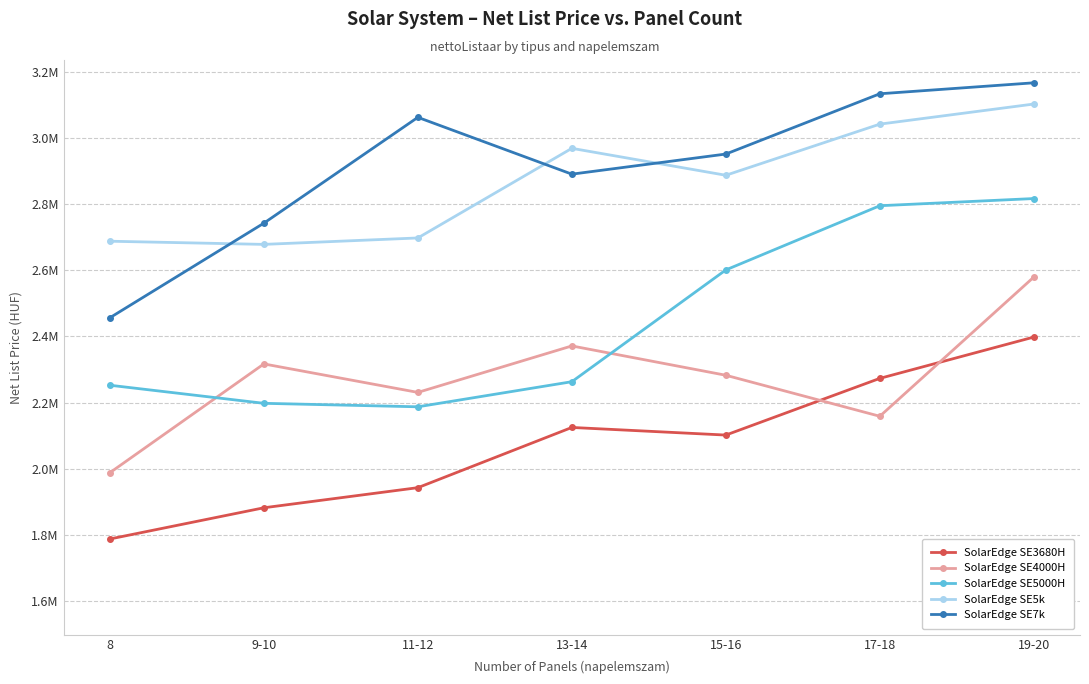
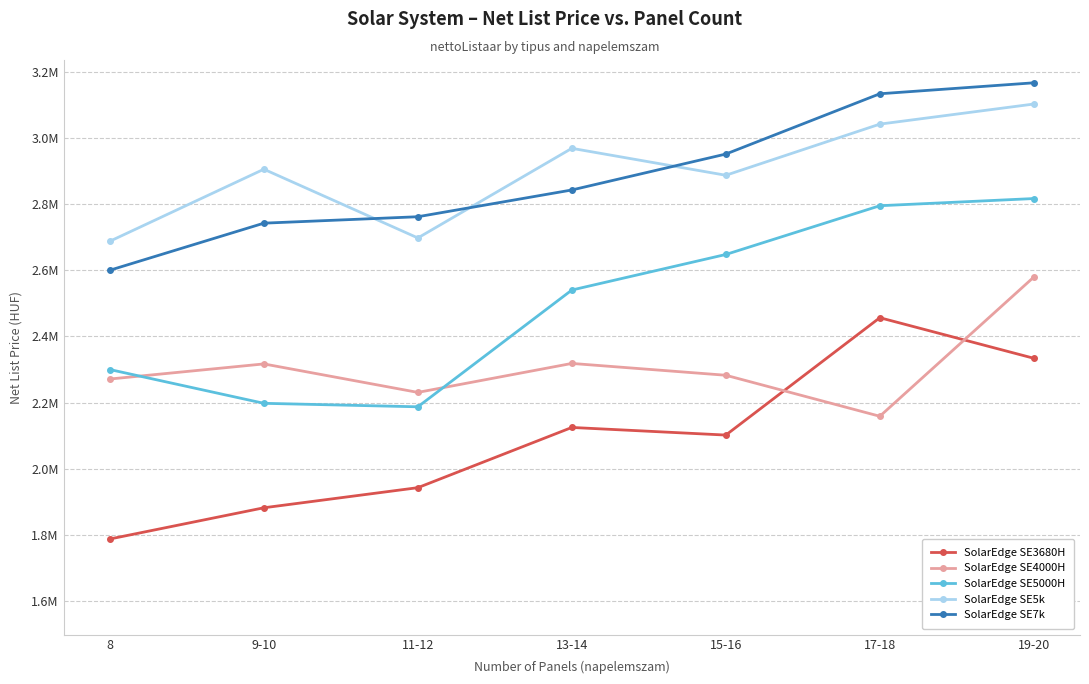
  {
    "SolarEdge SE3680H": {
      "8": 1790000,
      "9-10": 1880000,
      "11-12": 1940000,
      "13-14": 2130000,
      "15-16": 2100000,
-     "17-18": 2270000,
-     "19-20": 2400000
+     "17-18": 2460000,
+     "19-20": 2330000
    },
    "SolarEdge SE4000H": {
-     "8": 1990000,
+     "8": 2270000,
      "9-10": 2320000,
      "11-12": 2230000,
-     "13-14": 2370000,
+     "13-14": 2320000,
      "15-16": 2280000,
      "17-18": 2160000,
      "19-20": 2580000
    },
    "SolarEdge SE5000H": {
-     "8": 2250000,
+     "8": 2300000,
      "9-10": 2200000,
      "11-12": 2190000,
-     "13-14": 2260000,
-     "15-16": 2600000,
+     "13-14": 2540000,
+     "15-16": 2650000,
      "17-18": 2790000,
      "19-20": 2820000
    },
    "SolarEdge SE5k": {
      "8": 2690000,
-     "9-10": 2680000,
+     "9-10": 2910000,
      "11-12": 2700000,
      "13-14": 2970000,
      "15-16": 2890000,
      "17-18": 3040000,
      "19-20": 3100000
    },
    "SolarEdge SE7k": {
-     "8": 2460000,
+     "8": 2600000,
      "9-10": 2740000,
-     "11-12": 3060000,
-     "13-14": 2890000,
+     "11-12": 2760000,
+     "13-14": 2840000,
      "15-16": 2950000,
      "17-18": 3130000,
      "19-20": 3170000
    }
  }
